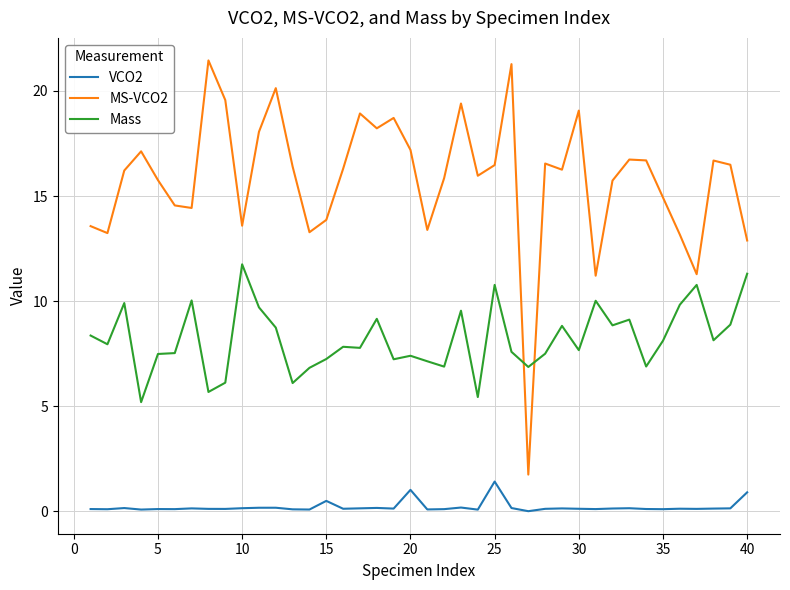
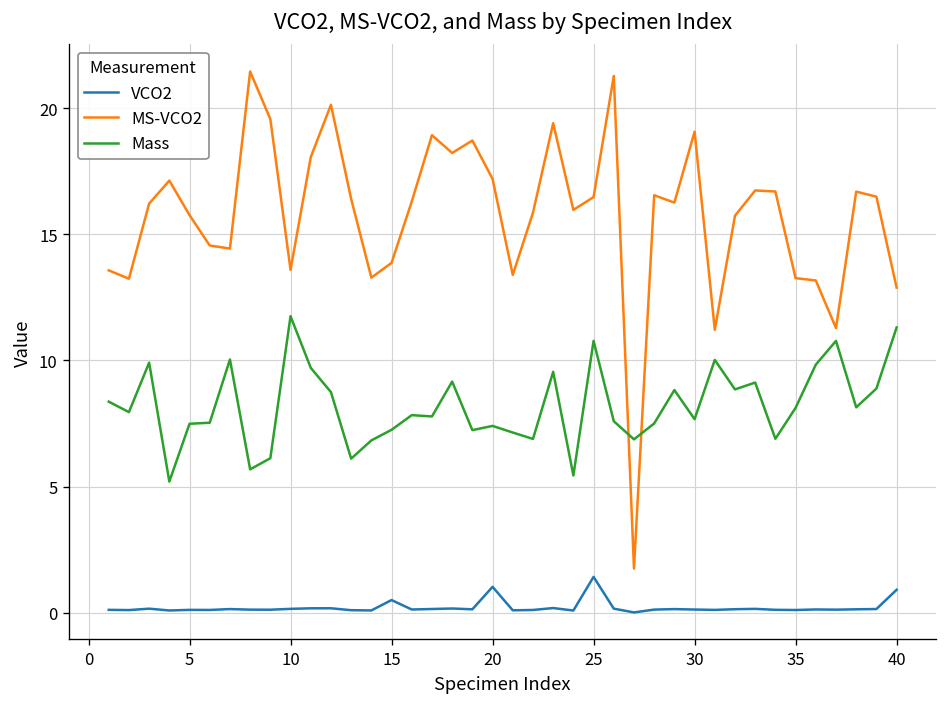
  {
    "VCO2": {
      "5": 0.1,
      "10": 0.2,
      "15": 0.5,
      "20": 1.0,
      "25": 1.4,
      "30": 0.1,
      "35": 0.1,
      "40": 0.9
    },
    "MS-VCO2": {
      "5": 15.8,
      "10": 13.6,
      "15": 13.9,
      "20": 17.2,
      "25": 16.5,
      "30": 19.1,
-     "35": 14.9,
+     "35": 13.3,
      "40": 12.9
    },
    "Mass": {
      "5": 7.5,
      "10": 11.8,
      "15": 7.3,
      "20": 7.4,
      "25": 10.8,
      "30": 7.7,
      "35": 8.1,
      "40": 11.3
    }
  }
